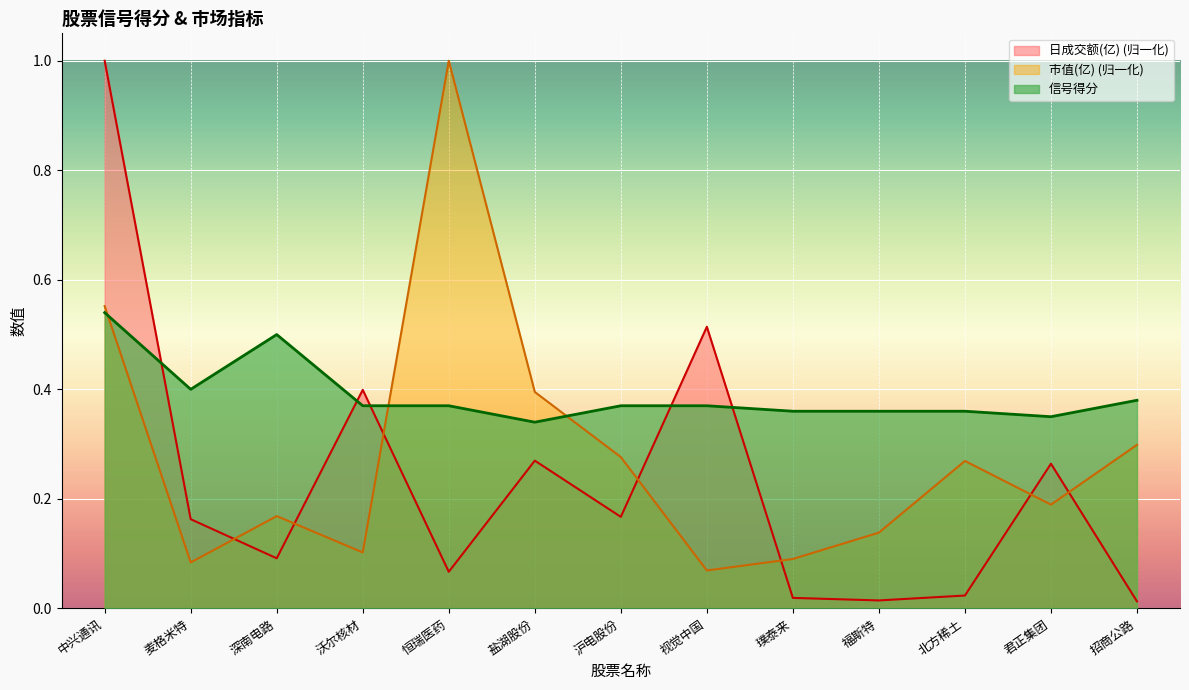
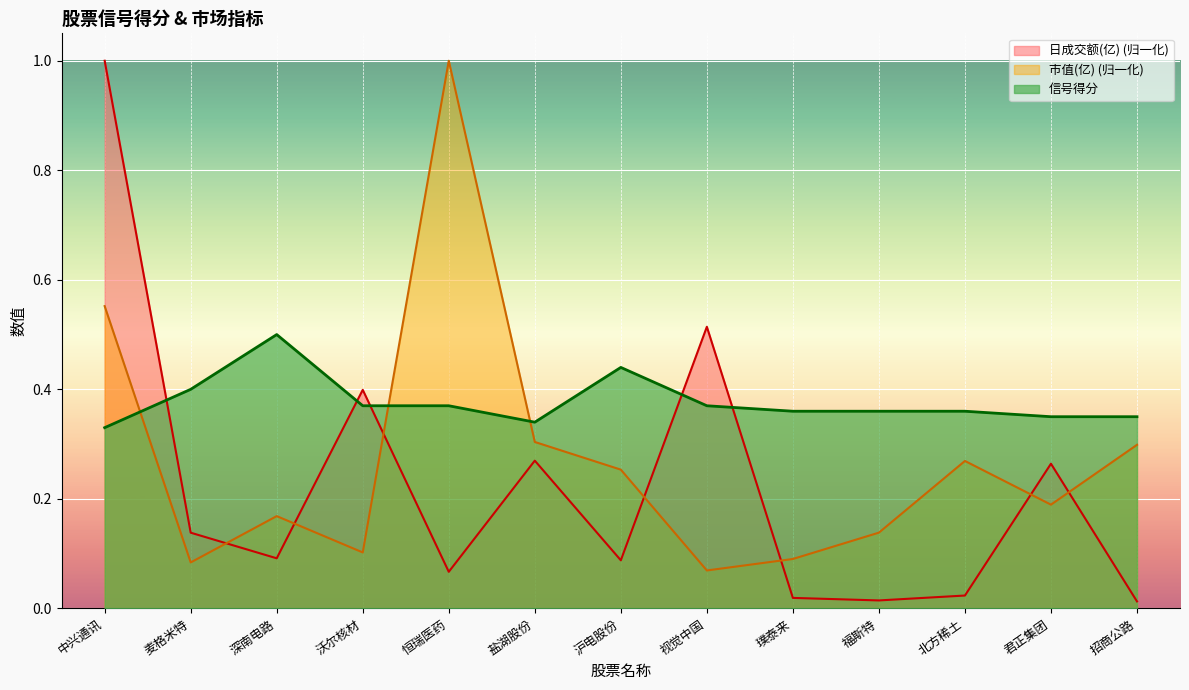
  {
    "日成交额(亿) (归一化)": {
      "中兴通讯": 1.00,
-     "麦格米特": 0.16,
+     "麦格米特": 0.14,
      "深南电路": 0.09,
      "沃尔核材": 0.40,
      "恒瑞医药": 0.07,
      "盐湖股份": 0.27,
-     "沪电股份": 0.17,
+     "沪电股份": 0.09,
      "视觉中国": 0.51,
      "璞泰来": 0.02,
      "福斯特": 0.01,
      "北方稀土": 0.02,
      "君正集团": 0.26,
      "招商公路": 0.01
    },
    "市值(亿) (归一化)": {
      "中兴通讯": 0.55,
      "麦格米特": 0.08,
      "深南电路": 0.17,
      "沃尔核材": 0.10,
      "恒瑞医药": 1.00,
-     "盐湖股份": 0.40,
-     "沪电股份": 0.28,
+     "盐湖股份": 0.30,
+     "沪电股份": 0.25,
      "视觉中国": 0.07,
      "璞泰来": 0.09,
      "福斯特": 0.14,
      "北方稀土": 0.27,
      "君正集团": 0.19,
      "招商公路": 0.30
    },
    "信号得分": {
-     "中兴通讯": 0.54,
+     "中兴通讯": 0.33,
      "麦格米特": 0.40,
      "深南电路": 0.50,
      "沃尔核材": 0.37,
      "恒瑞医药": 0.37,
      "盐湖股份": 0.34,
-     "沪电股份": 0.37,
+     "沪电股份": 0.44,
      "视觉中国": 0.37,
      "璞泰来": 0.36,
      "福斯特": 0.36,
      "北方稀土": 0.36,
      "君正集团": 0.35,
-     "招商公路": 0.38
+     "招商公路": 0.35
    }
  }
